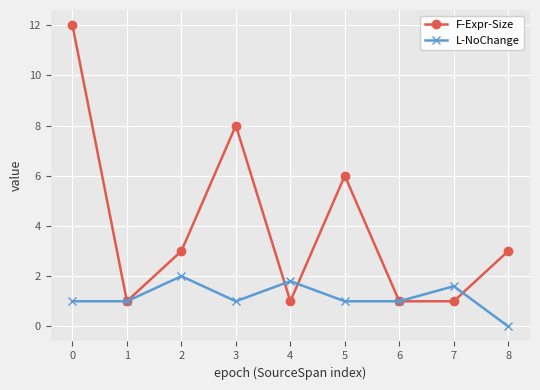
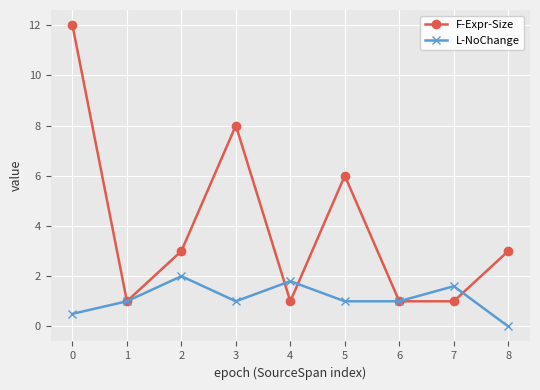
  {
    "F-Expr-Size": {
      "0": 12.0,
      "2": 3.0,
      "3": 8.0,
      "4": 1.0,
      "5": 6.0,
      "7": 1.0,
      "8": 3.0
    },
    "L-NoChange": {
-     "0": 1.0,
+     "0": 0.5,
      "2": 2.0,
      "3": 1.0,
      "4": 1.8,
      "5": 1.0,
      "7": 1.6,
      "8": 0.0
    }
  }
